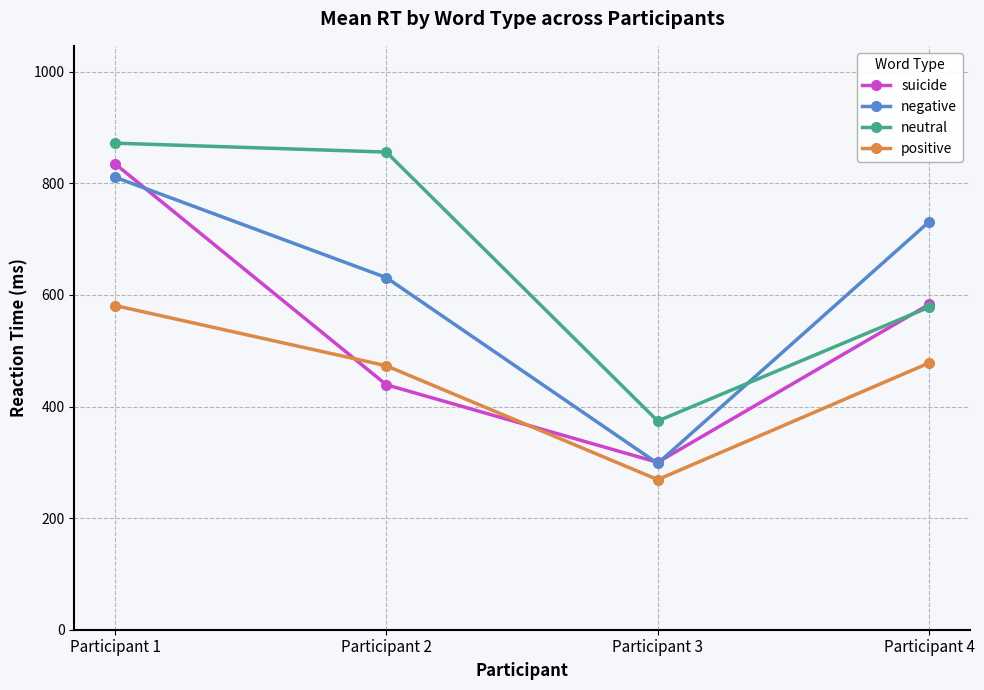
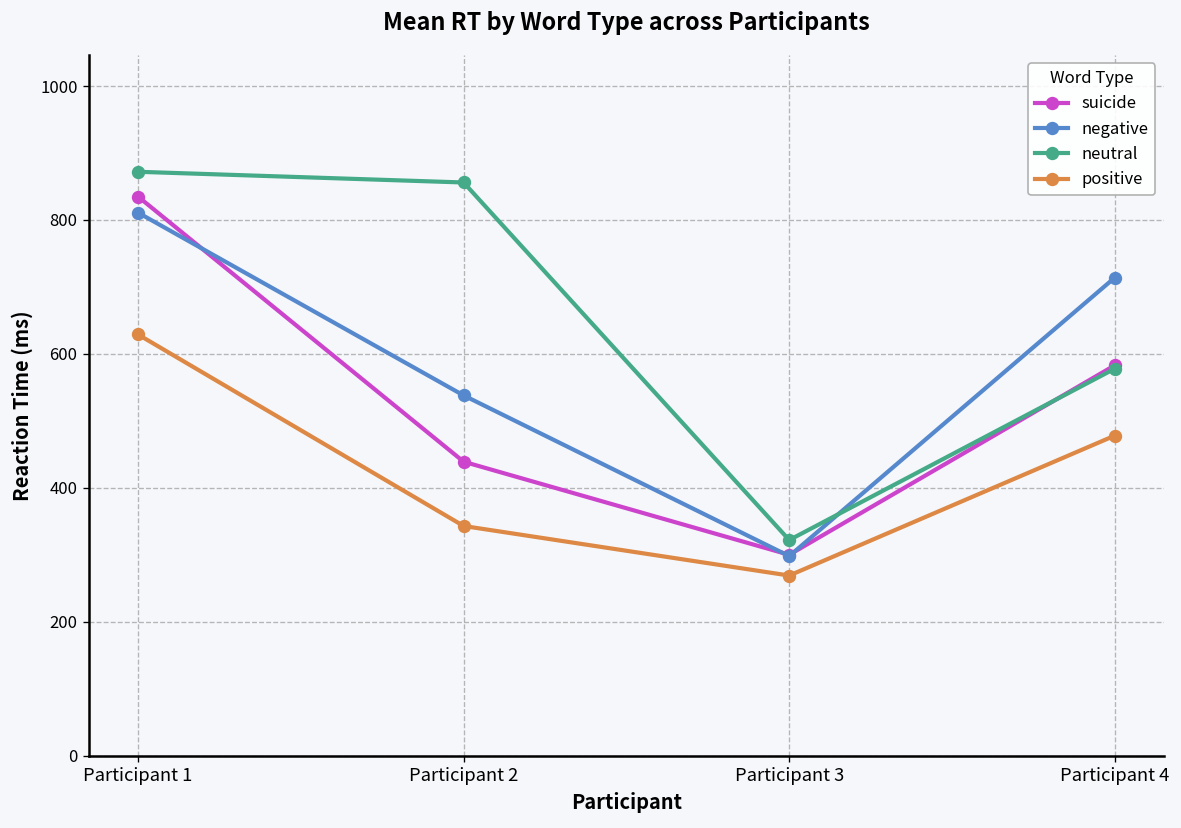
  {
    "suicide": {
      "Participant 1": 840,
      "Participant 2": 440,
      "Participant 4": 580
    },
    "negative": {
      "Participant 1": 810,
-     "Participant 2": 630,
-     "Participant 4": 730
+     "Participant 2": 540,
+     "Participant 4": 710
    },
    "neutral": {
      "Participant 1": 870,
      "Participant 2": 860,
-     "Participant 3": 370,
+     "Participant 3": 320,
      "Participant 4": 580
    },
    "positive": {
-     "Participant 1": 580,
-     "Participant 2": 470,
+     "Participant 1": 630,
+     "Participant 2": 340,
      "Participant 3": 270,
      "Participant 4": 480
    }
  }
